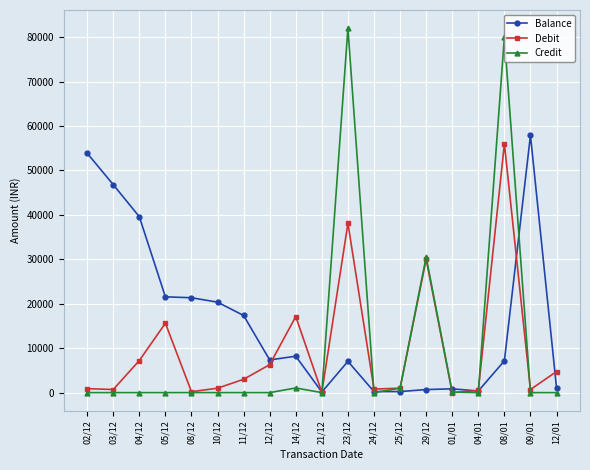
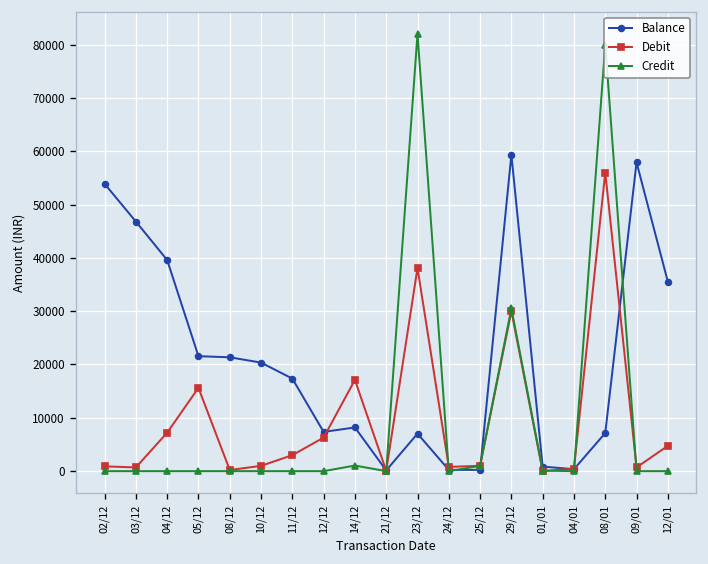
  {
    "Balance": {
      "02/12": 54000,
      "03/12": 47000,
      "04/12": 40000,
      "05/12": 22000,
      "08/12": 21000,
      "10/12": 20000,
      "11/12": 17000,
      "12/12": 7000,
      "14/12": 8000,
      "23/12": 7000,
      "25/12": 0,
-     "29/12": 1000,
+     "29/12": 59000,
      "01/01": 1000,
      "08/01": 7000,
      "09/01": 58000,
-     "12/01": 1000
+     "12/01": 36000
    },
    "Debit": {
      "02/12": 1000,
      "03/12": 1000,
      "04/12": 7000,
      "05/12": 16000,
      "10/12": 1000,
      "11/12": 3000,
      "12/12": 6000,
      "14/12": 17000,
      "23/12": 38000,
      "08/01": 56000,
      "09/01": 1000,
      "12/01": 5000
    },
    "Credit": {
      "02/12": 0,
      "03/12": 0,
      "04/12": 0,
      "05/12": 0,
      "10/12": 0,
      "11/12": 0,
      "12/12": 0,
      "14/12": 1000,
      "23/12": 82000,
      "09/01": 0,
      "12/01": 0
    }
  }
